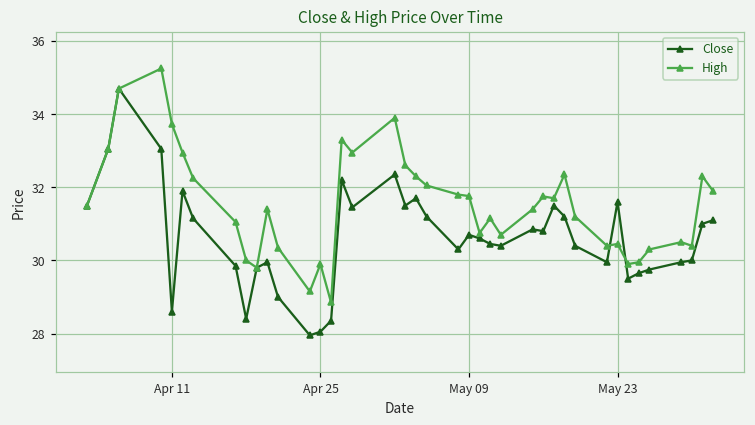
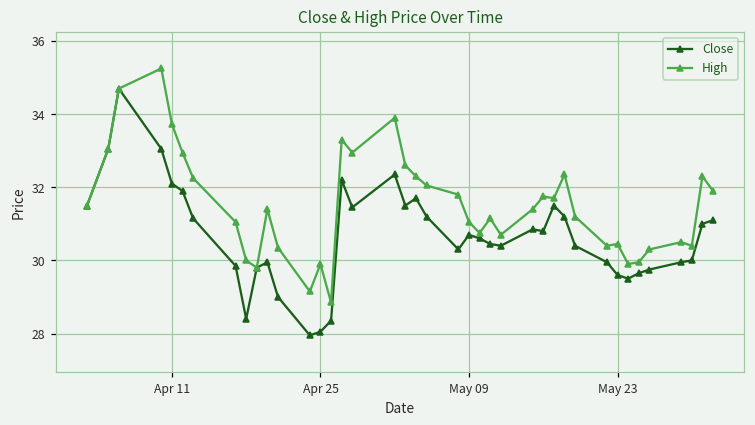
  {
    "Close": {
-     "Apr 11": 28.6,
+     "Apr 11": 32.1,
      "Apr 25": 28.1,
      "May 09": 30.7,
-     "May 23": 31.6
+     "May 23": 29.6
    },
    "High": {
      "Apr 11": 33.7,
      "Apr 25": 29.9,
-     "May 09": 31.8,
+     "May 09": 31.1,
      "May 23": 30.5
    }
  }
